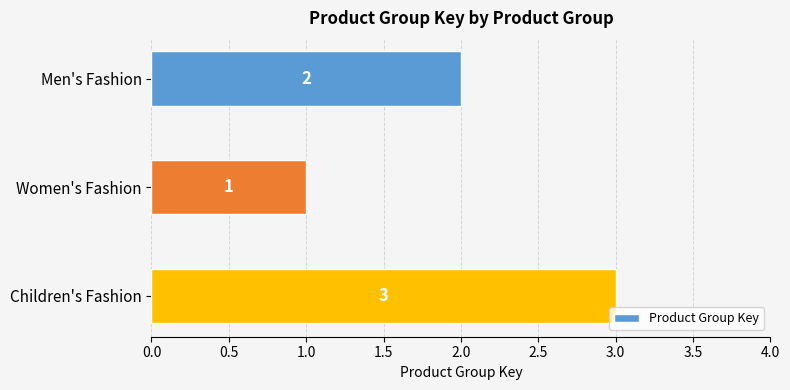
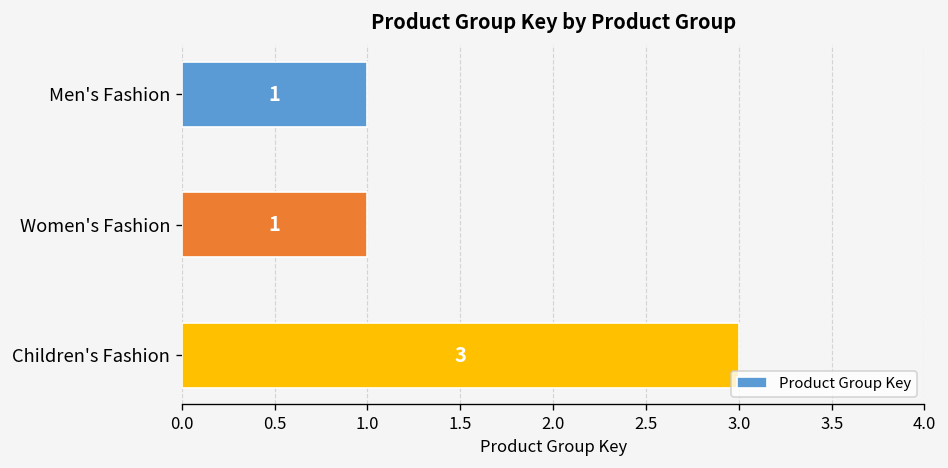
  {
-   "Men's Fashion": 2,
+   "Men's Fashion": 1,
    "Women's Fashion": 1,
    "Children's Fashion": 3
  }
